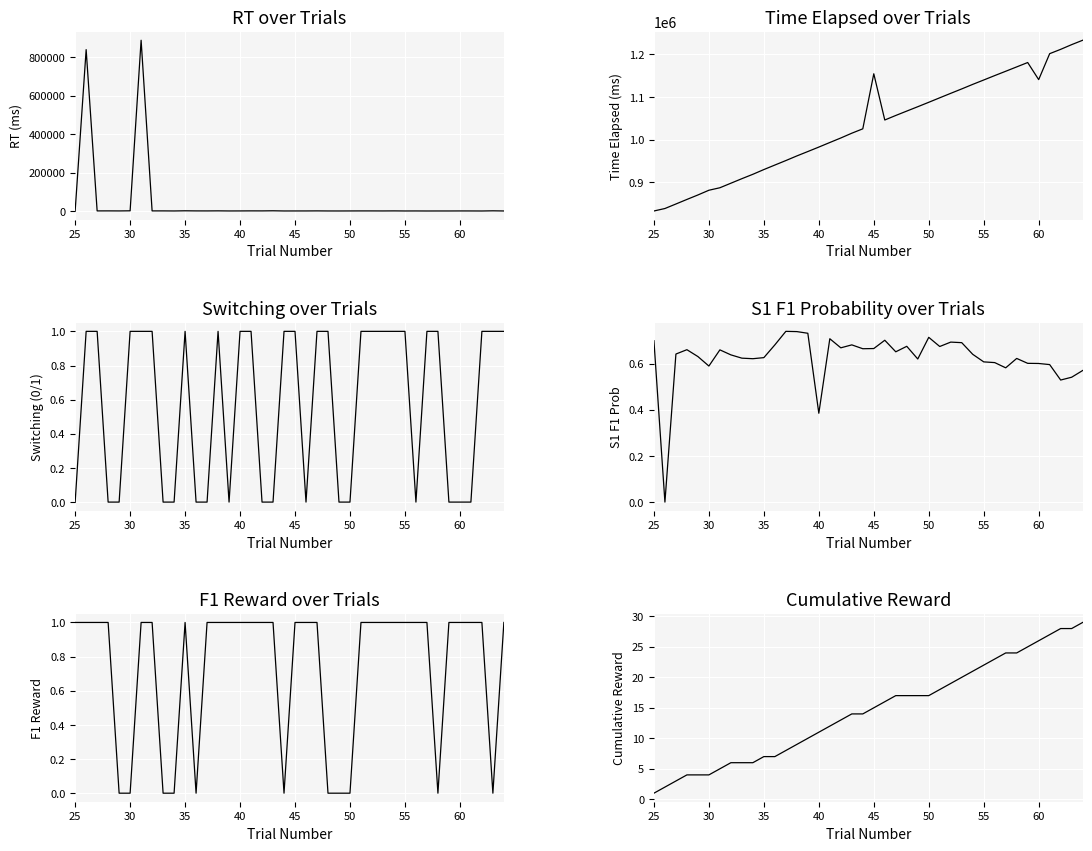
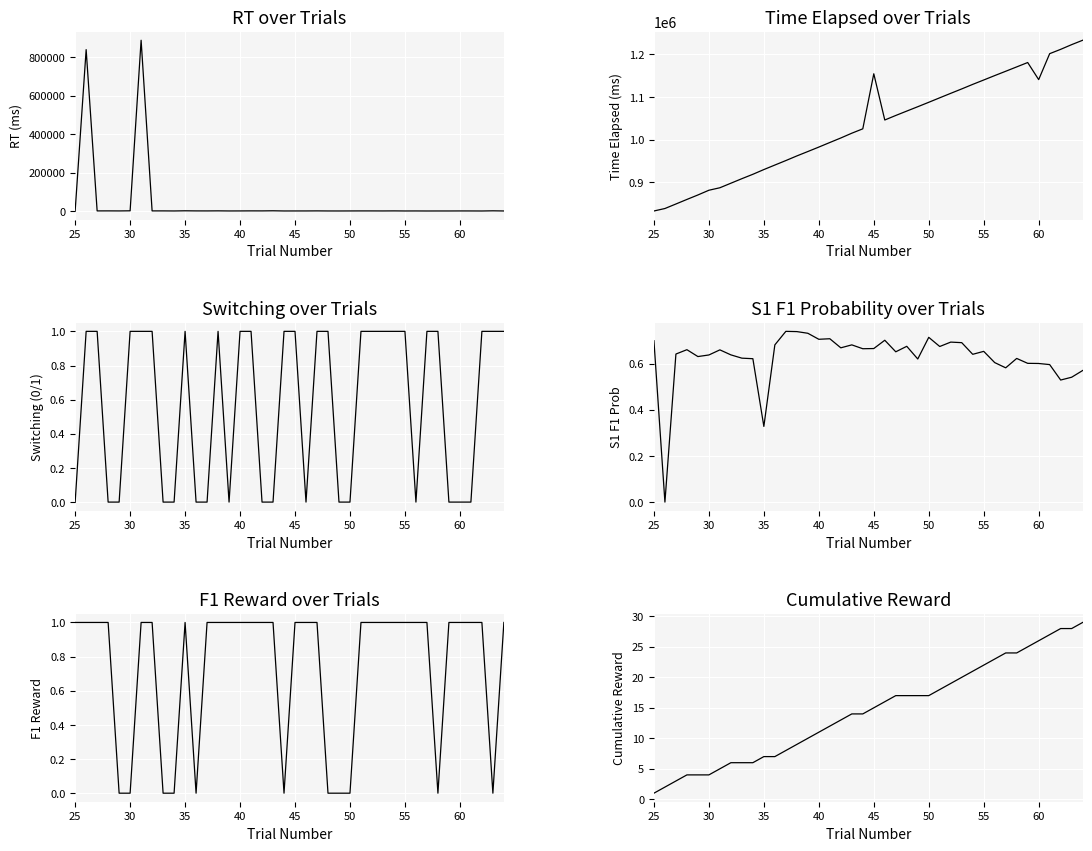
  {
    "RT over Trials": {
      "25": 0,
      "30": 0,
      "35": 0,
      "40": 0,
      "45": 0,
      "50": 0,
      "55": 0,
      "60": 0
    },
    "Time Elapsed over Trials": {
      "25": 830000,
      "30": 880000,
      "35": 930000,
      "40": 980000,
      "45": 1150000,
      "50": 1090000,
      "55": 1140000,
      "60": 1140000
    },
    "Switching over Trials": {
      "25": 0.00,
      "30": 1.00,
      "35": 1.00,
      "40": 1.00,
      "45": 1.00,
      "50": 0.00,
      "55": 1.00,
      "60": 0.00
    },
    "S1 F1 Probability over Trials": {
      "25": 0.70,
-     "30": 0.59,
-     "35": 0.63,
-     "40": 0.39,
+     "30": 0.64,
+     "35": 0.33,
+     "40": 0.71,
      "45": 0.67,
      "50": 0.71,
-     "55": 0.61,
+     "55": 0.65,
      "60": 0.60
    },
    "F1 Reward over Trials": {
      "25": 1.00,
      "30": 0.00,
      "35": 1.00,
      "40": 1.00,
      "45": 1.00,
      "50": 0.00,
      "55": 1.00,
      "60": 1.00
    },
    "Cumulative Reward": {
      "25": 1,
      "30": 4,
      "35": 7,
      "40": 11,
      "45": 15,
      "50": 17,
      "55": 22,
      "60": 26
    }
  }
